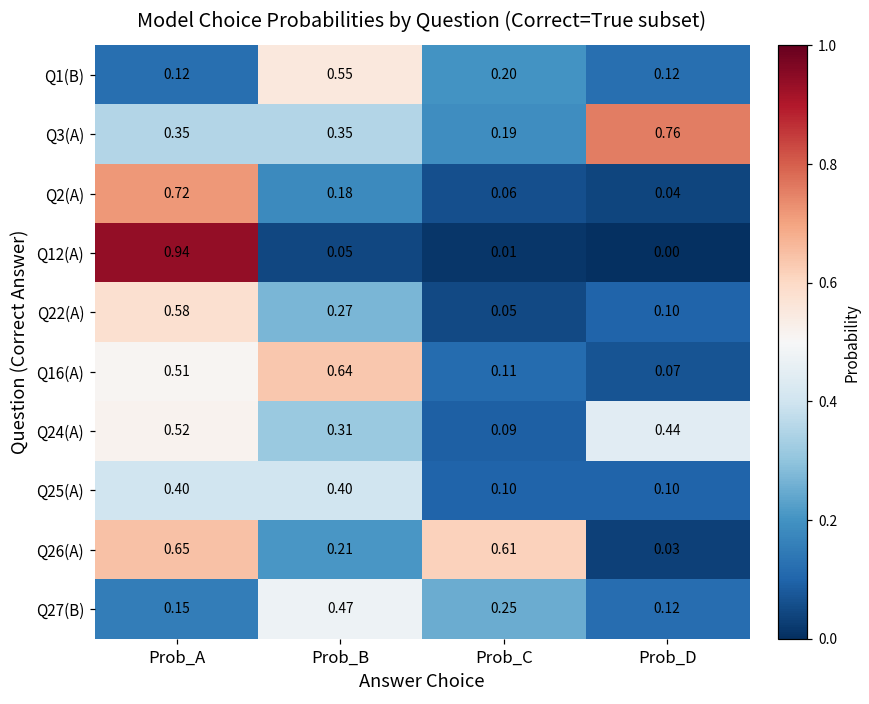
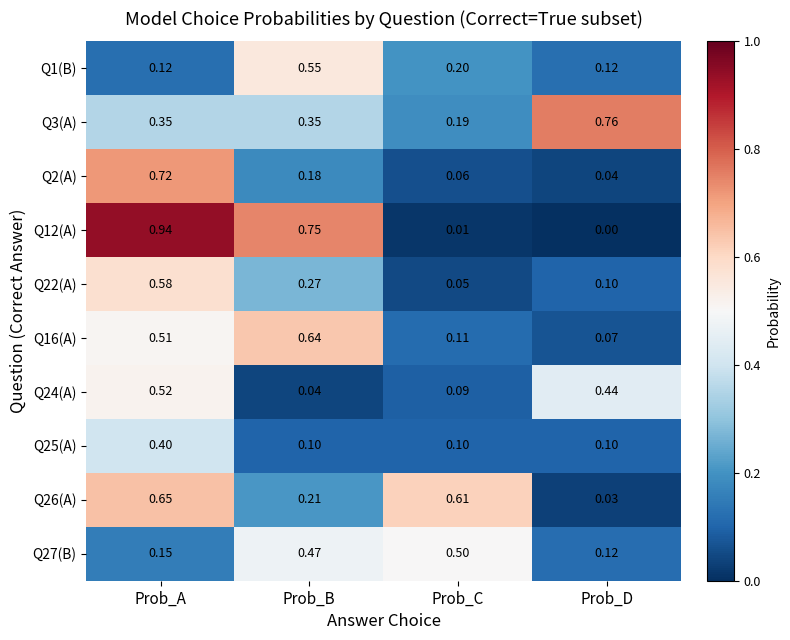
  {
    "Q1(B)": {
      "Prob_A": 0.12,
      "Prob_B": 0.55,
      "Prob_C": 0.20,
      "Prob_D": 0.12
    },
    "Q3(A)": {
      "Prob_A": 0.35,
      "Prob_B": 0.35,
      "Prob_C": 0.19,
      "Prob_D": 0.76
    },
    "Q2(A)": {
      "Prob_A": 0.72,
      "Prob_B": 0.18,
      "Prob_C": 0.06,
      "Prob_D": 0.04
    },
    "Q12(A)": {
      "Prob_A": 0.94,
-     "Prob_B": 0.05,
+     "Prob_B": 0.75,
      "Prob_C": 0.01,
      "Prob_D": 0.00
    },
    "Q22(A)": {
      "Prob_A": 0.58,
      "Prob_B": 0.27,
      "Prob_C": 0.05,
      "Prob_D": 0.10
    },
    "Q16(A)": {
      "Prob_A": 0.51,
      "Prob_B": 0.64,
      "Prob_C": 0.11,
      "Prob_D": 0.07
    },
    "Q24(A)": {
      "Prob_A": 0.52,
-     "Prob_B": 0.31,
+     "Prob_B": 0.04,
      "Prob_C": 0.09,
      "Prob_D": 0.44
    },
    "Q25(A)": {
      "Prob_A": 0.40,
-     "Prob_B": 0.40,
+     "Prob_B": 0.10,
      "Prob_C": 0.10,
      "Prob_D": 0.10
    },
    "Q26(A)": {
      "Prob_A": 0.65,
      "Prob_B": 0.21,
      "Prob_C": 0.61,
      "Prob_D": 0.03
    },
    "Q27(B)": {
      "Prob_A": 0.15,
      "Prob_B": 0.47,
-     "Prob_C": 0.25,
+     "Prob_C": 0.50,
      "Prob_D": 0.12
    }
  }
